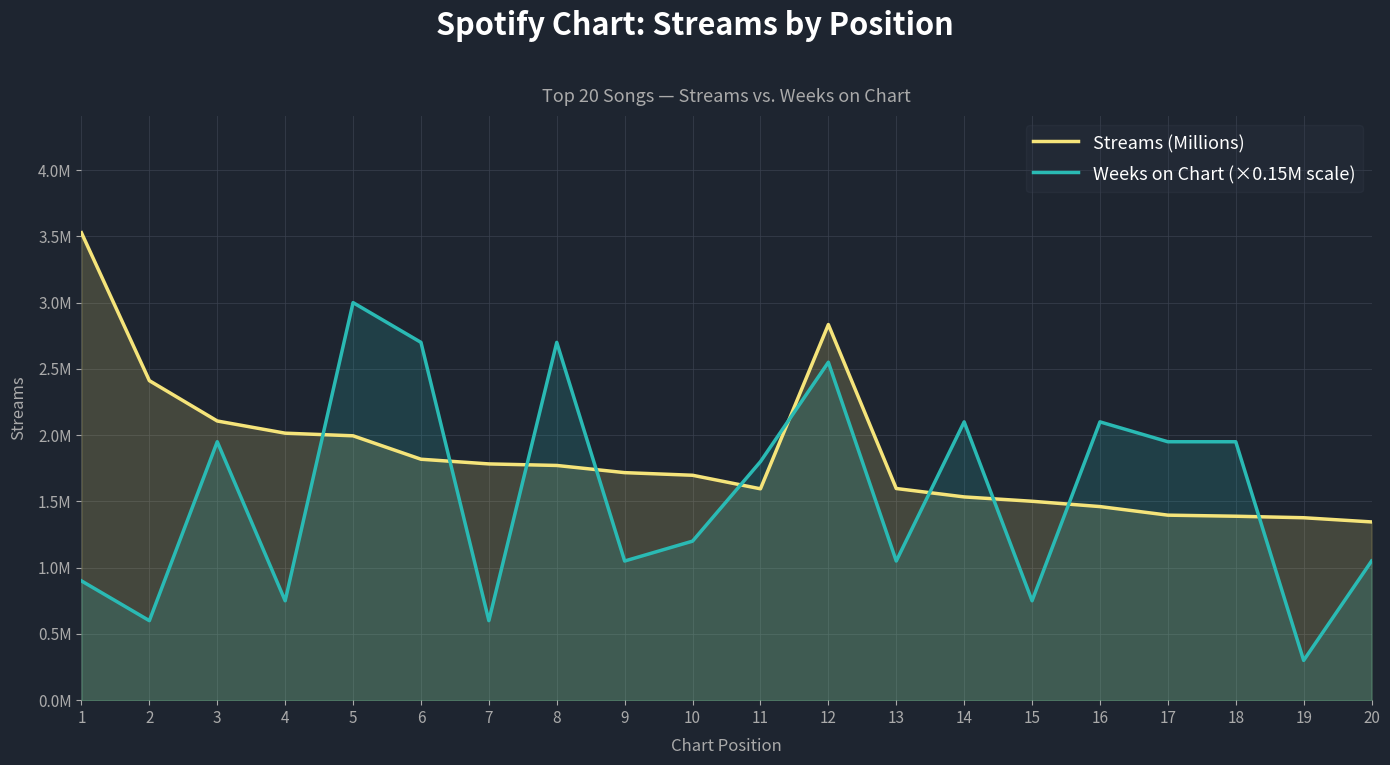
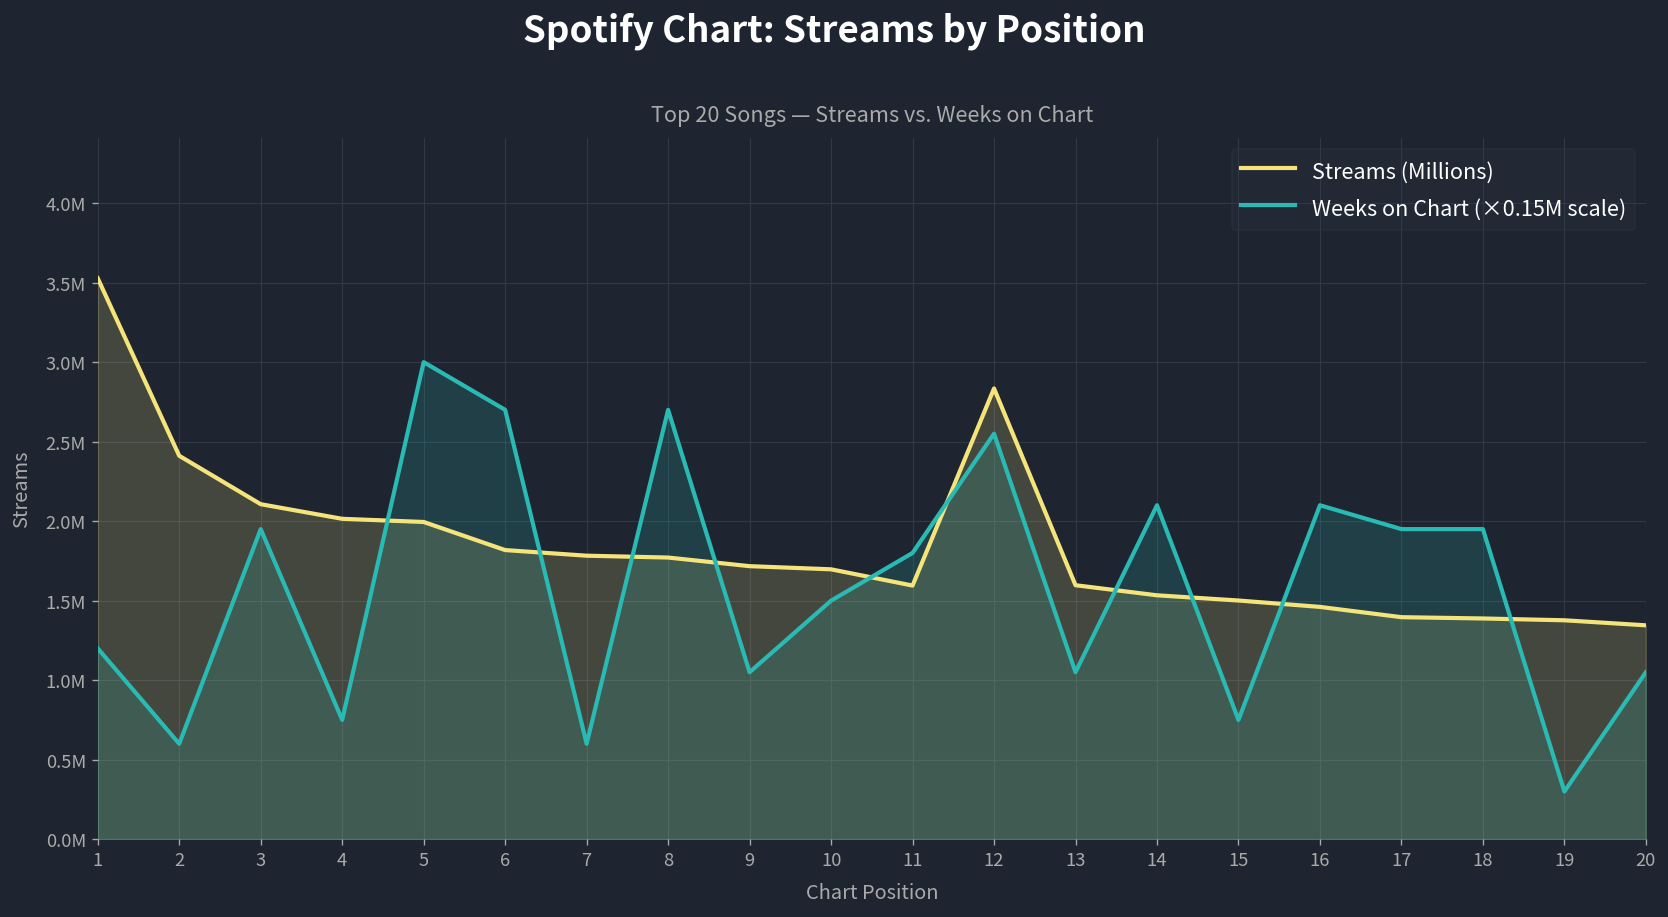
  {
    "Streams (Millions)": {
      "1": 3530000,
      "2": 2410000,
      "3": 2110000,
      "4": 2010000,
      "5": 1990000,
      "6": 1820000,
      "7": 1780000,
      "8": 1770000,
      "9": 1720000,
      "10": 1700000,
      "11": 1590000,
      "12": 2830000,
      "13": 1600000,
      "14": 1530000,
      "15": 1500000,
      "16": 1460000,
      "17": 1400000,
      "18": 1390000,
      "19": 1380000,
      "20": 1350000
    },
    "Weeks on Chart (×0.15M scale)": {
-     "1": 900000,
+     "1": 1200000,
      "2": 600000,
      "3": 1950000,
      "4": 750000,
      "5": 3000000,
      "6": 2700000,
      "7": 600000,
      "8": 2700000,
      "9": 1050000,
-     "10": 1200000,
+     "10": 1500000,
      "11": 1800000,
      "12": 2550000,
      "13": 1050000,
      "14": 2100000,
      "15": 750000,
      "16": 2100000,
      "17": 1950000,
      "18": 1950000,
      "19": 300000,
      "20": 1050000
    }
  }
